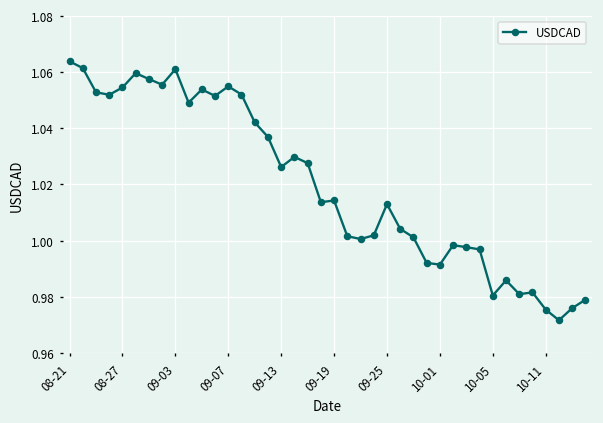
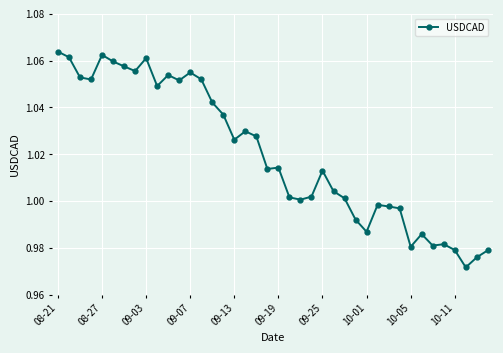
  {
    "08-21": 1.064,
-   "08-27": 1.055,
+   "08-27": 1.062,
    "09-03": 1.061,
    "09-07": 1.055,
    "09-13": 1.026,
    "09-19": 1.014,
    "09-25": 1.013,
-   "10-01": 0.992,
+   "10-01": 0.987,
    "10-05": 0.981,
-   "10-11": 0.976
+   "10-11": 0.979
  }
